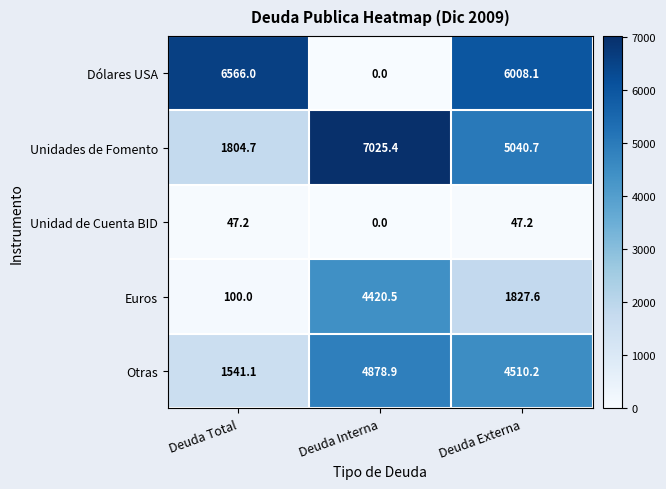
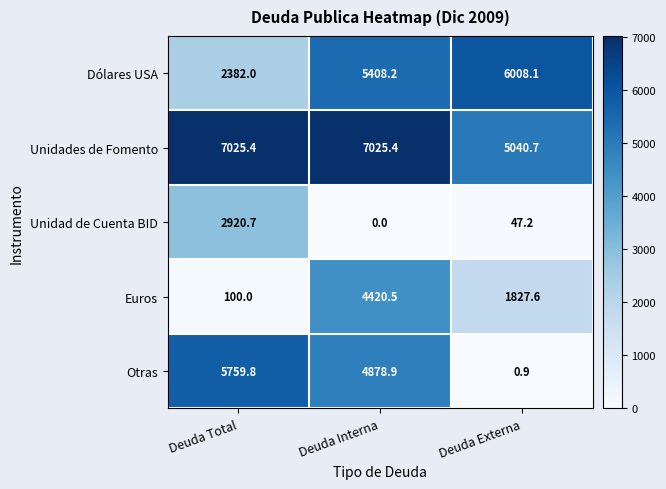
  {
    "Dólares USA": {
-     "Deuda Total": 6566.0,
-     "Deuda Interna": 0.0,
+     "Deuda Total": 2382.0,
+     "Deuda Interna": 5408.2,
      "Deuda Externa": 6008.1
    },
    "Unidades de Fomento": {
-     "Deuda Total": 1804.7,
+     "Deuda Total": 7025.4,
      "Deuda Interna": 7025.4,
      "Deuda Externa": 5040.7
    },
    "Unidad de Cuenta BID": {
-     "Deuda Total": 47.2,
+     "Deuda Total": 2920.7,
      "Deuda Interna": 0.0,
      "Deuda Externa": 47.2
    },
    "Euros": {
      "Deuda Total": 100.0,
      "Deuda Interna": 4420.5,
      "Deuda Externa": 1827.6
    },
    "Otras": {
-     "Deuda Total": 1541.1,
+     "Deuda Total": 5759.8,
      "Deuda Interna": 4878.9,
-     "Deuda Externa": 4510.2
+     "Deuda Externa": 0.9
    }
  }
